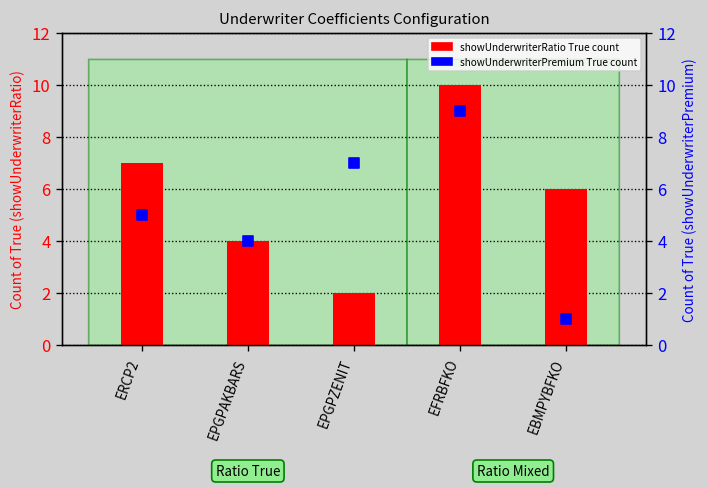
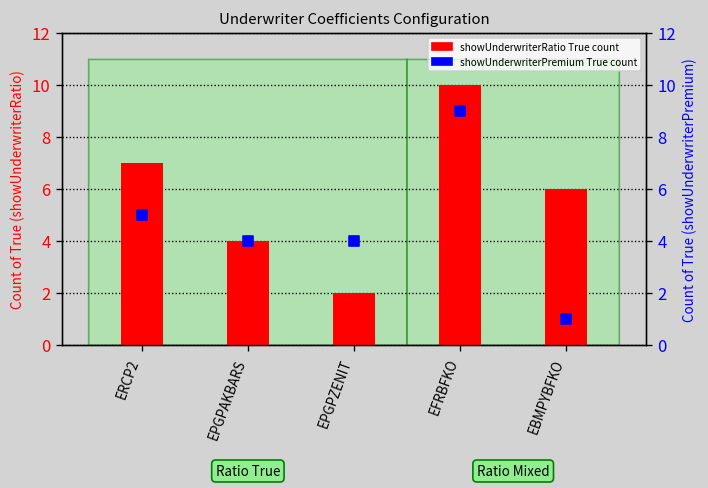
  {
    "showUnderwriterRatio True count": {
      "ERCP2": 7.0,
      "EPGPAKBARS": 4.0,
      "EPGPZENIT": 2.0,
      "EFRBFKO": 10.0,
      "EBMPYBFKO": 6.0
    },
    "showUnderwriterPremium True count": {
-     "EPGPZENIT": 7
+     "EPGPZENIT": 4
    }
  }
